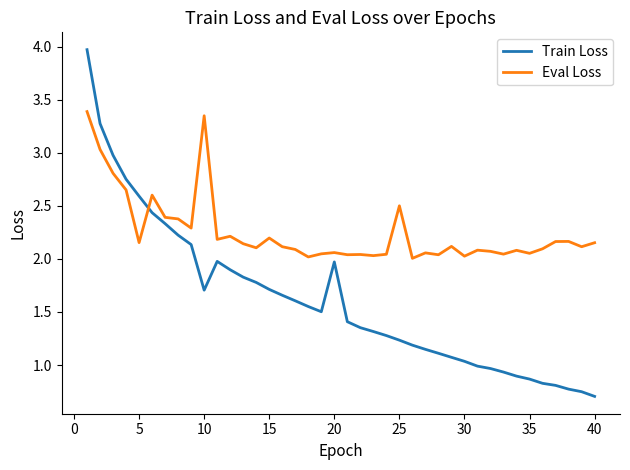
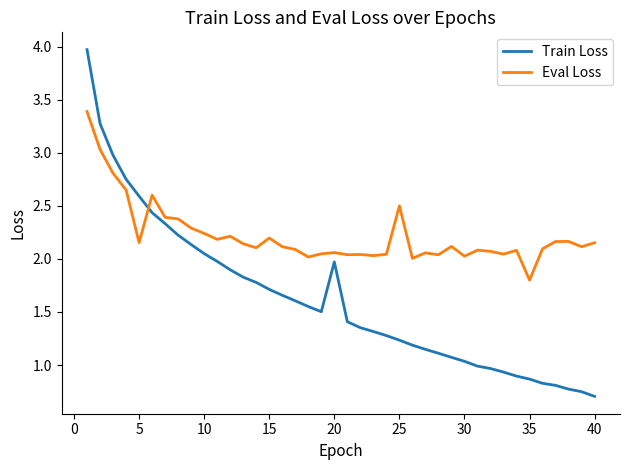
  {
    "Train Loss": {
      "5": 2.59,
-     "10": 1.70,
+     "10": 2.05,
      "15": 1.71,
      "20": 1.97,
      "25": 1.23,
      "30": 1.03,
      "35": 0.87,
      "40": 0.70
    },
    "Eval Loss": {
      "5": 2.15,
-     "10": 3.35,
+     "10": 2.24,
      "15": 2.20,
      "20": 2.06,
      "25": 2.50,
      "30": 2.03,
-     "35": 2.05,
+     "35": 1.80,
      "40": 2.15
    }
  }
